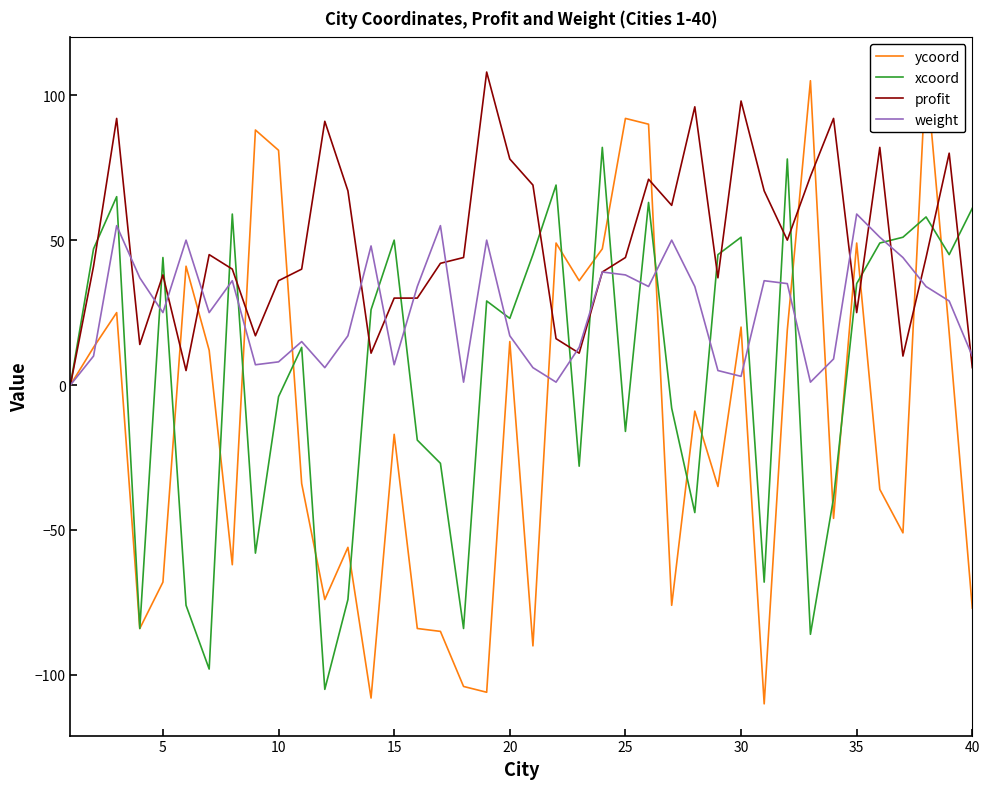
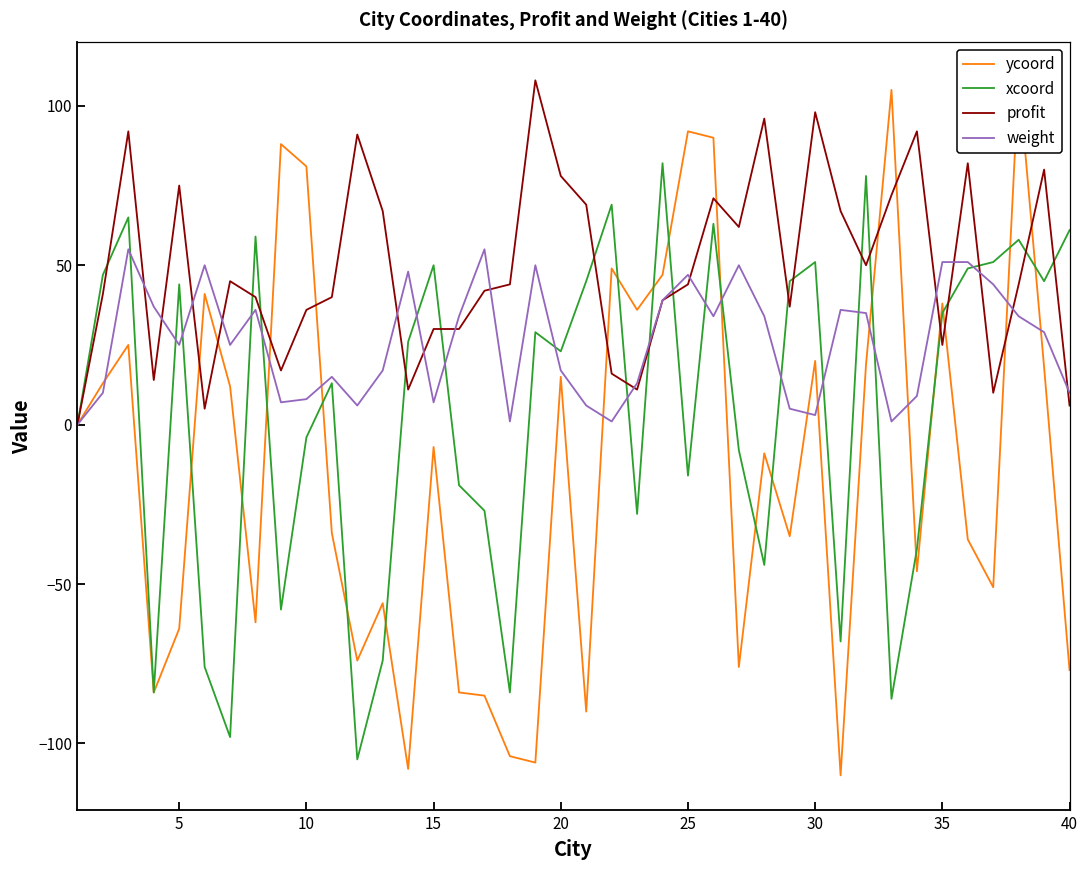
  {
    "ycoord": {
-     "5": -68,
+     "5": -64,
      "10": 81,
-     "15": -17,
+     "15": -7,
      "20": 15,
      "25": 92,
      "30": 20,
-     "35": 49,
+     "35": 38,
      "40": -77
    },
    "xcoord": {
      "5": 44,
      "10": -4,
      "15": 50,
      "20": 23,
      "25": -16,
      "30": 51,
      "35": 35,
      "40": 61
    },
    "profit": {
-     "5": 38,
+     "5": 75,
      "10": 36,
      "15": 30,
      "20": 78,
      "25": 44,
      "30": 98,
      "35": 25,
      "40": 6
    },
    "weight": {
      "5": 25,
      "10": 8,
      "15": 7,
      "20": 17,
-     "25": 38,
+     "25": 47,
      "30": 3,
-     "35": 59,
+     "35": 51,
      "40": 10
    }
  }
